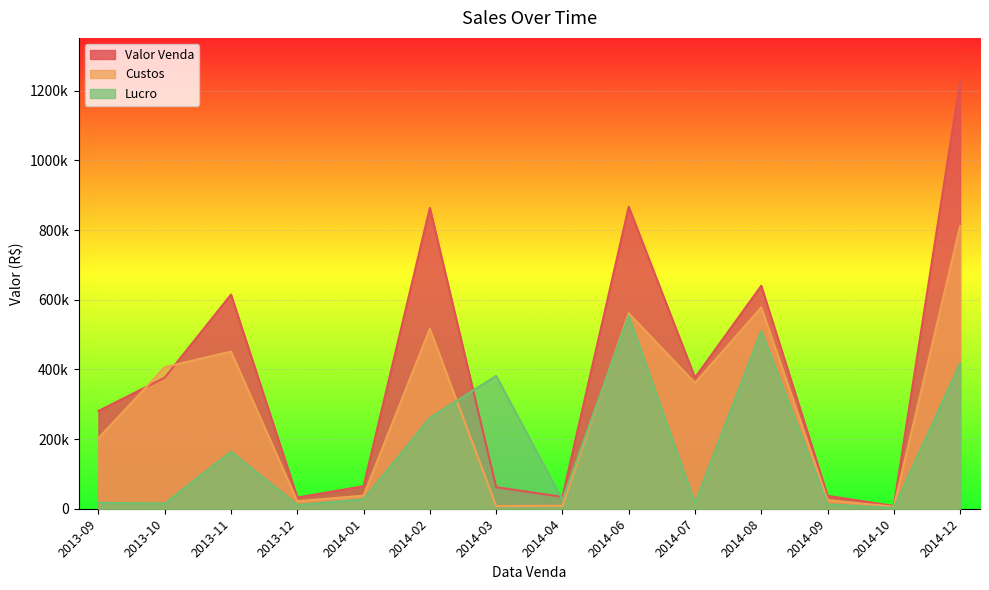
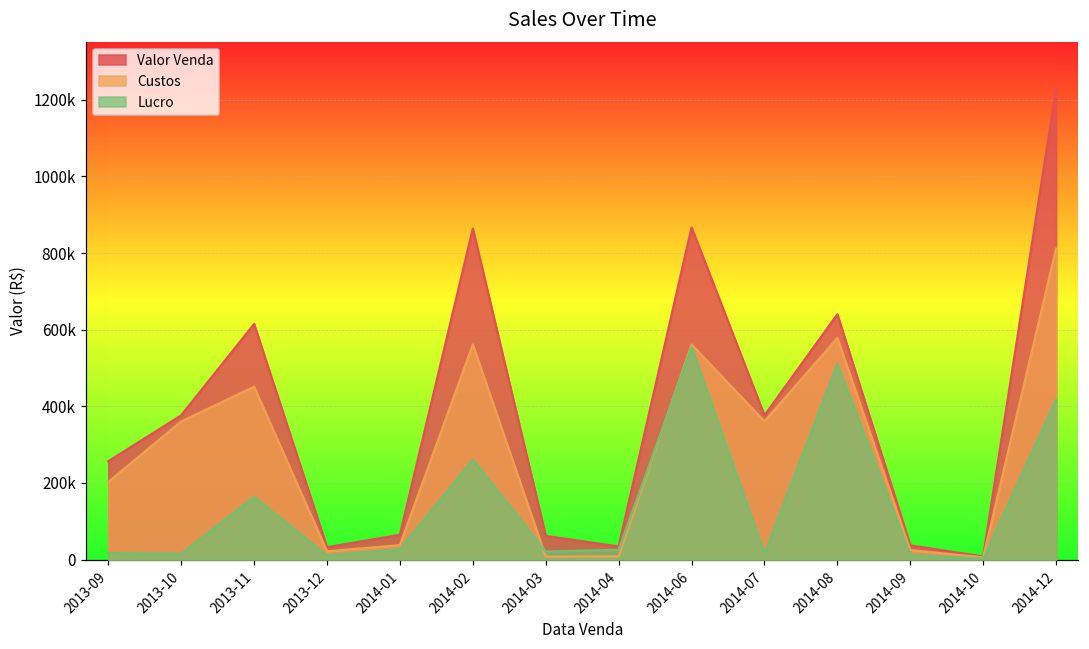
  {
    "Valor Venda": {
-     "2013-09": 280000,
+     "2013-09": 260000,
      "2013-10": 380000,
      "2013-11": 610000,
      "2013-12": 30000,
      "2014-01": 60000,
      "2014-02": 860000,
      "2014-03": 60000,
      "2014-04": 30000,
      "2014-06": 870000,
      "2014-07": 380000,
      "2014-08": 640000,
      "2014-09": 40000,
      "2014-12": 1230000
    },
    "Custos": {
      "2013-09": 200000,
-     "2013-10": 410000,
+     "2013-10": 360000,
      "2013-11": 450000,
      "2013-12": 20000,
      "2014-01": 40000,
-     "2014-02": 520000,
+     "2014-02": 560000,
      "2014-03": 10000,
      "2014-04": 10000,
      "2014-07": 360000,
      "2014-08": 580000,
      "2014-09": 20000,
      "2014-12": 810000
    },
    "Lucro": {
      "2013-09": 20000,
      "2013-10": 20000,
      "2013-11": 160000,
      "2013-12": 10000,
      "2014-01": 30000,
      "2014-02": 260000,
-     "2014-03": 380000,
+     "2014-03": 20000,
      "2014-04": 30000,
      "2014-07": 20000,
      "2014-08": 510000,
      "2014-09": 10000,
      "2014-12": 420000
    }
  }
